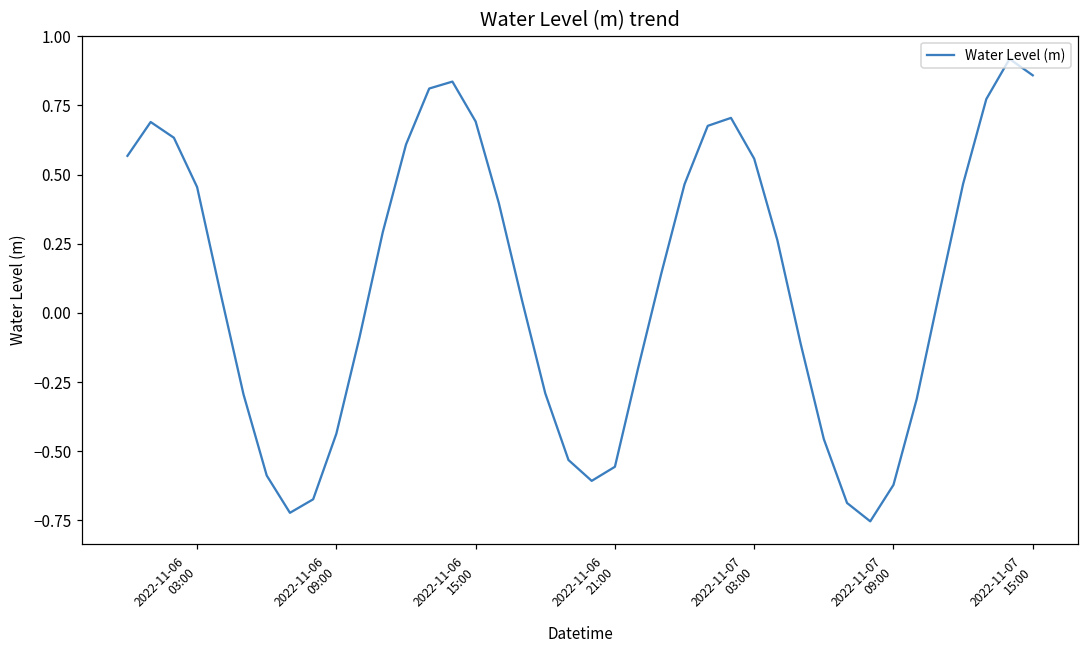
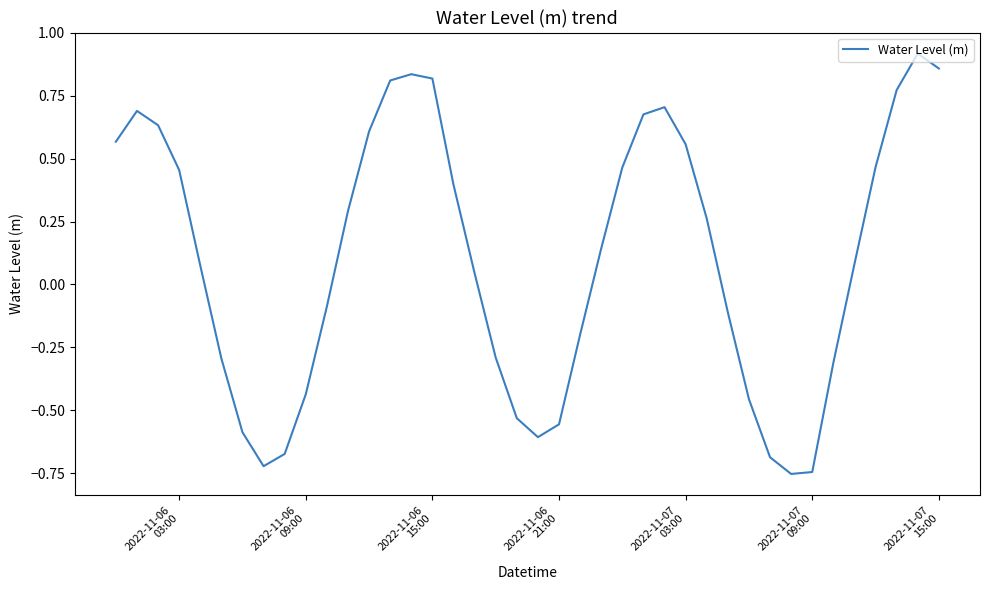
  {
    "2022-11-06 03:00": 0.45,
    "2022-11-06 09:00": -0.44,
-   "2022-11-06 15:00": 0.69,
+   "2022-11-06 15:00": 0.82,
    "2022-11-06 21:00": -0.56,
    "2022-11-07 03:00": 0.56,
-   "2022-11-07 09:00": -0.62,
+   "2022-11-07 09:00": -0.75,
    "2022-11-07 15:00": 0.86
  }
